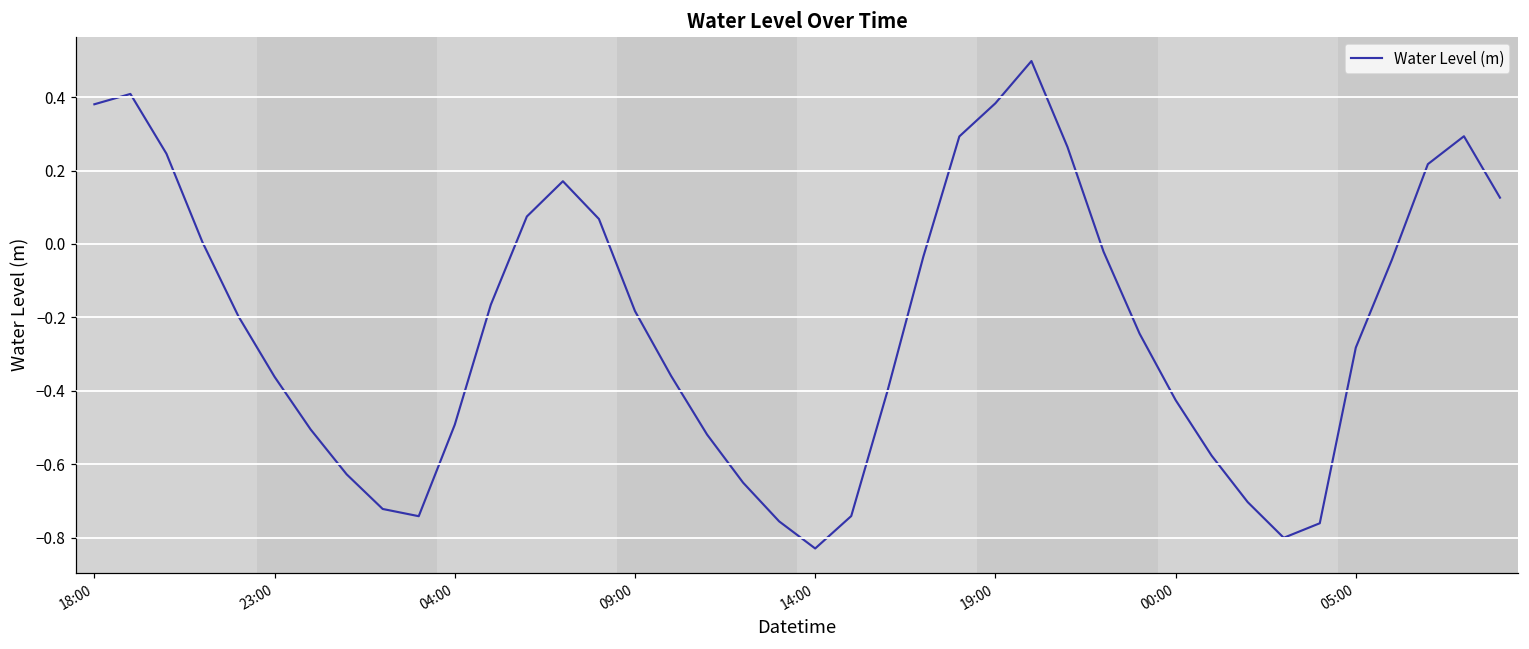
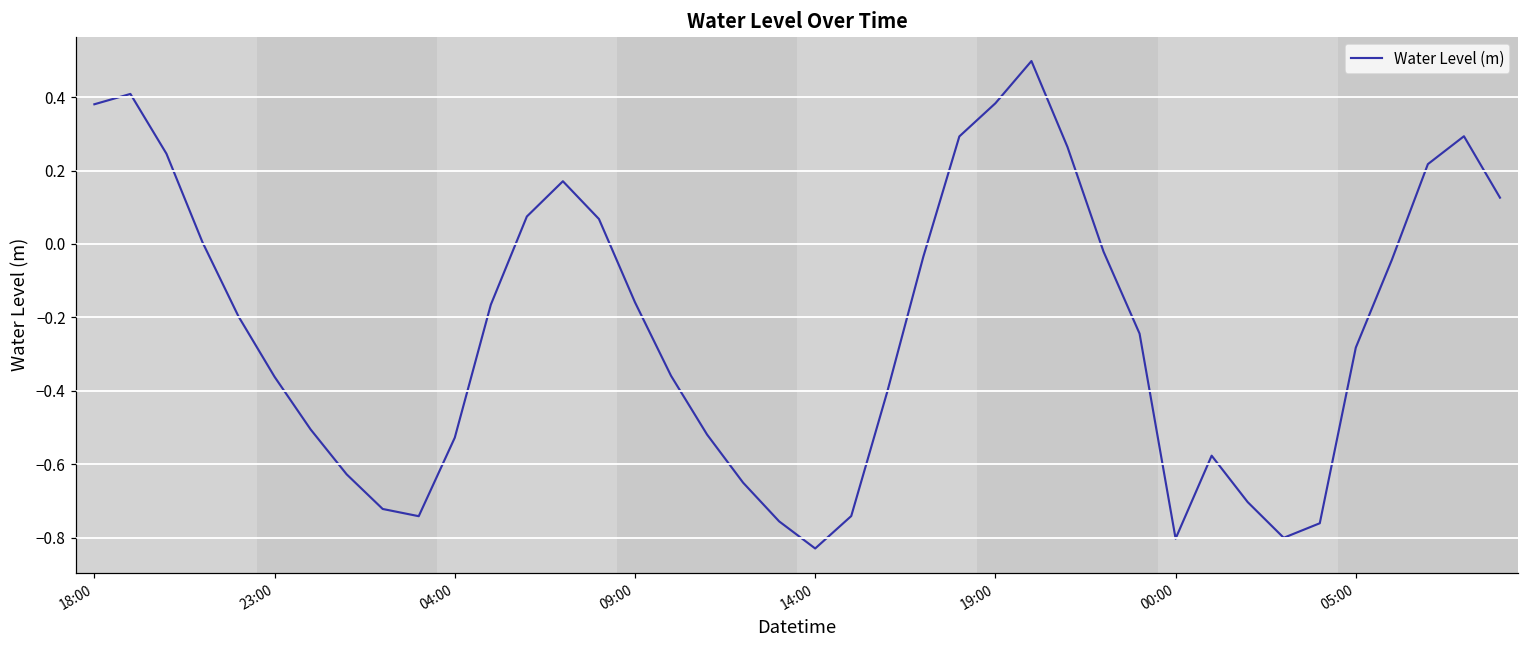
  {
    "18:00": 0.38,
    "23:00": -0.36,
-   "04:00": -0.49,
-   "09:00": -0.18,
+   "04:00": -0.53,
+   "09:00": -0.16,
    "14:00": -0.83,
    "19:00": 0.38,
-   "00:00": -0.43,
+   "00:00": -0.80,
    "05:00": -0.28
  }
